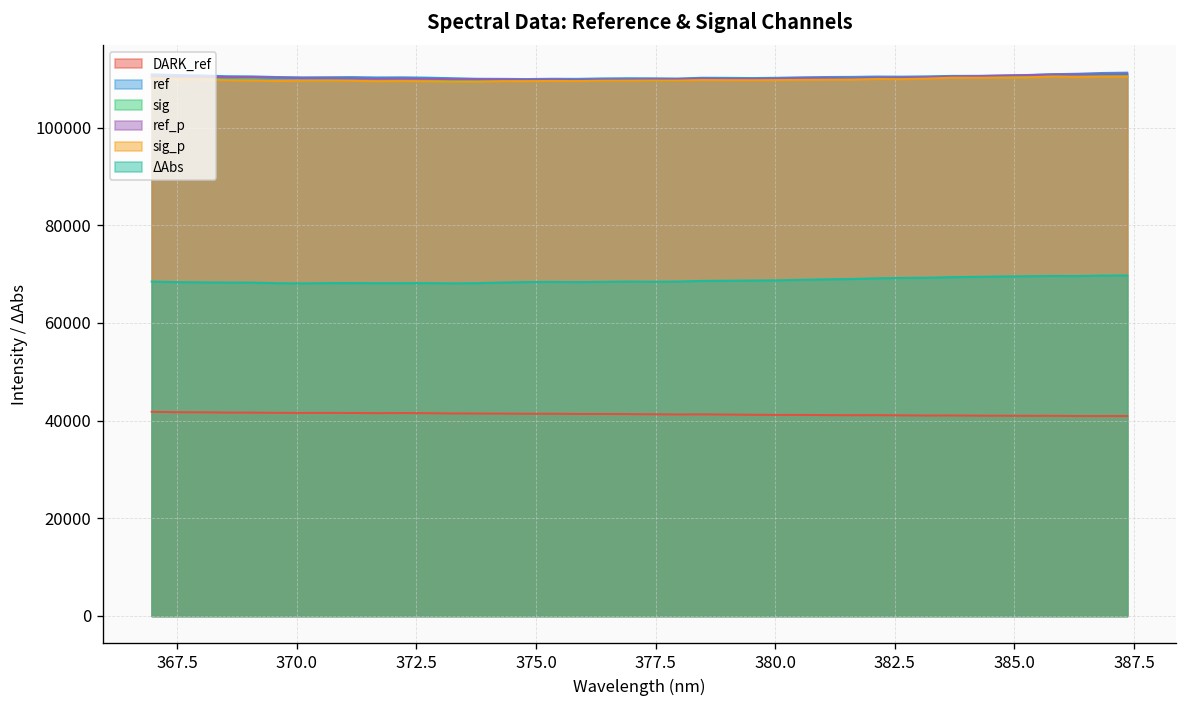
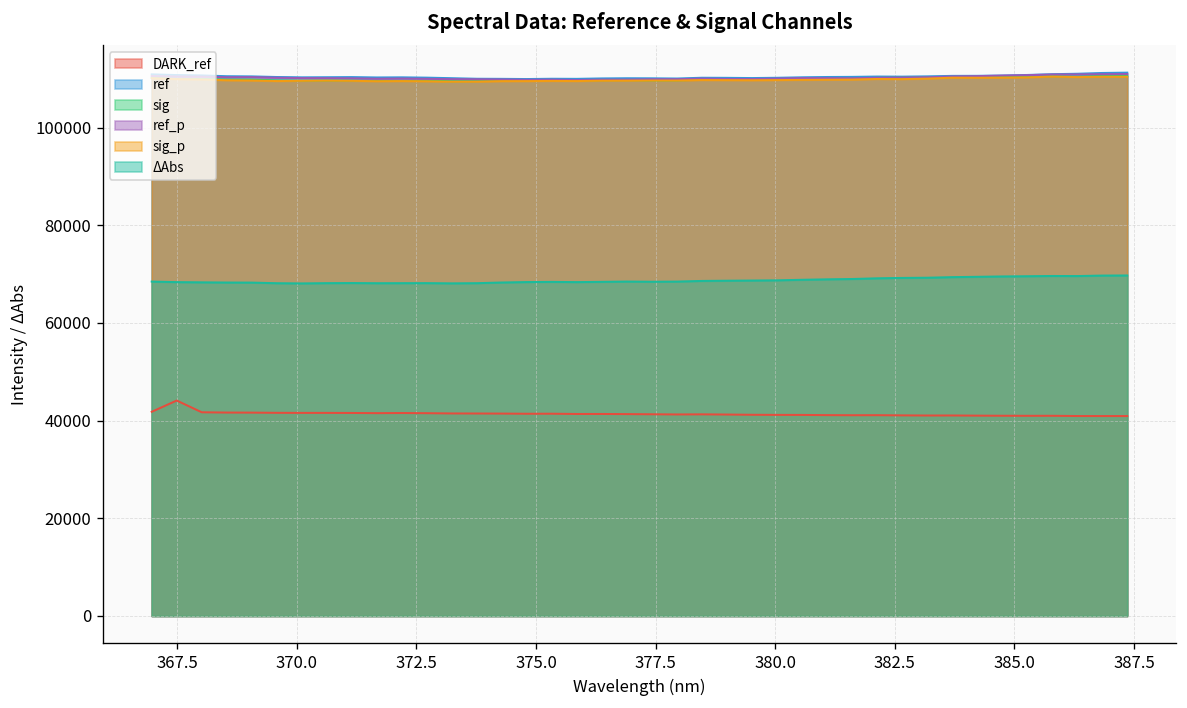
  {
    "DARK_ref": {
-     "367.5": 42000
+     "367.5": 44000
    }
  }
